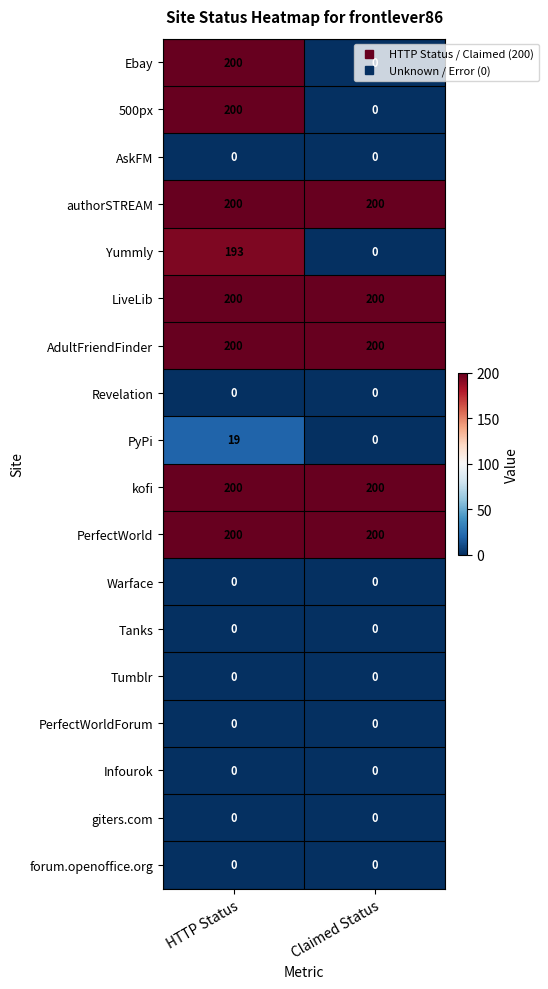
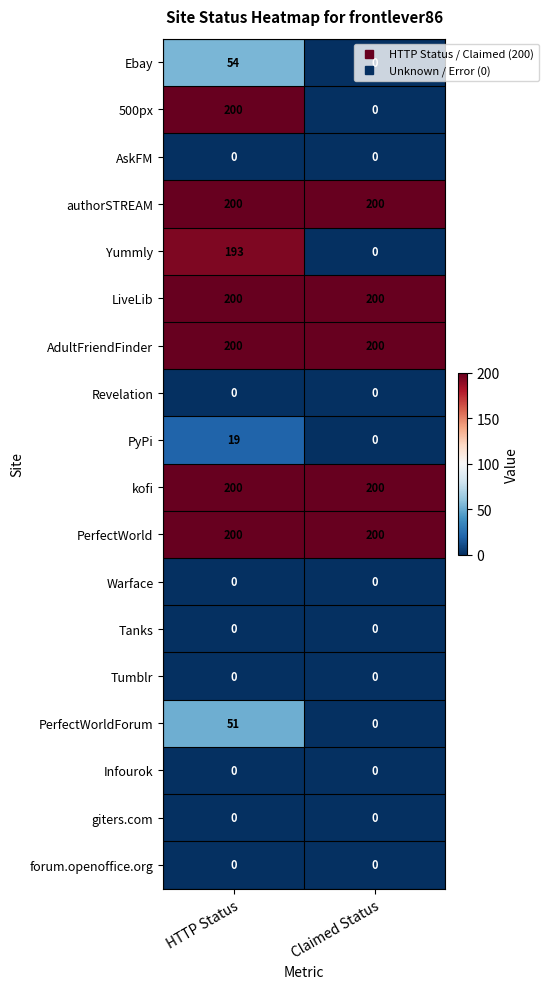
  {
    "Ebay": {
-     "HTTP Status": 200
+     "HTTP Status": 54
    },
    "500px": {
      "HTTP Status": 200,
      "Claimed Status": 0
    },
    "AskFM": {
      "HTTP Status": 0,
      "Claimed Status": 0
    },
    "authorSTREAM": {
      "HTTP Status": 200,
      "Claimed Status": 200
    },
    "Yummly": {
      "HTTP Status": 193,
      "Claimed Status": 0
    },
    "LiveLib": {
      "HTTP Status": 200,
      "Claimed Status": 200
    },
    "AdultFriendFinder": {
      "HTTP Status": 200,
      "Claimed Status": 200
    },
    "Revelation": {
      "HTTP Status": 0,
      "Claimed Status": 0
    },
    "PyPi": {
      "HTTP Status": 19,
      "Claimed Status": 0
    },
    "kofi": {
      "HTTP Status": 200,
      "Claimed Status": 200
    },
    "PerfectWorld": {
      "HTTP Status": 200,
      "Claimed Status": 200
    },
    "Warface": {
      "HTTP Status": 0,
      "Claimed Status": 0
    },
    "Tanks": {
      "HTTP Status": 0,
      "Claimed Status": 0
    },
    "Tumblr": {
      "HTTP Status": 0,
      "Claimed Status": 0
    },
    "PerfectWorldForum": {
-     "HTTP Status": 0,
+     "HTTP Status": 51,
      "Claimed Status": 0
    },
    "Infourok": {
      "HTTP Status": 0,
      "Claimed Status": 0
    },
    "giters.com": {
      "HTTP Status": 0,
      "Claimed Status": 0
    },
    "forum.openoffice.org": {
      "HTTP Status": 0,
      "Claimed Status": 0
    }
  }
